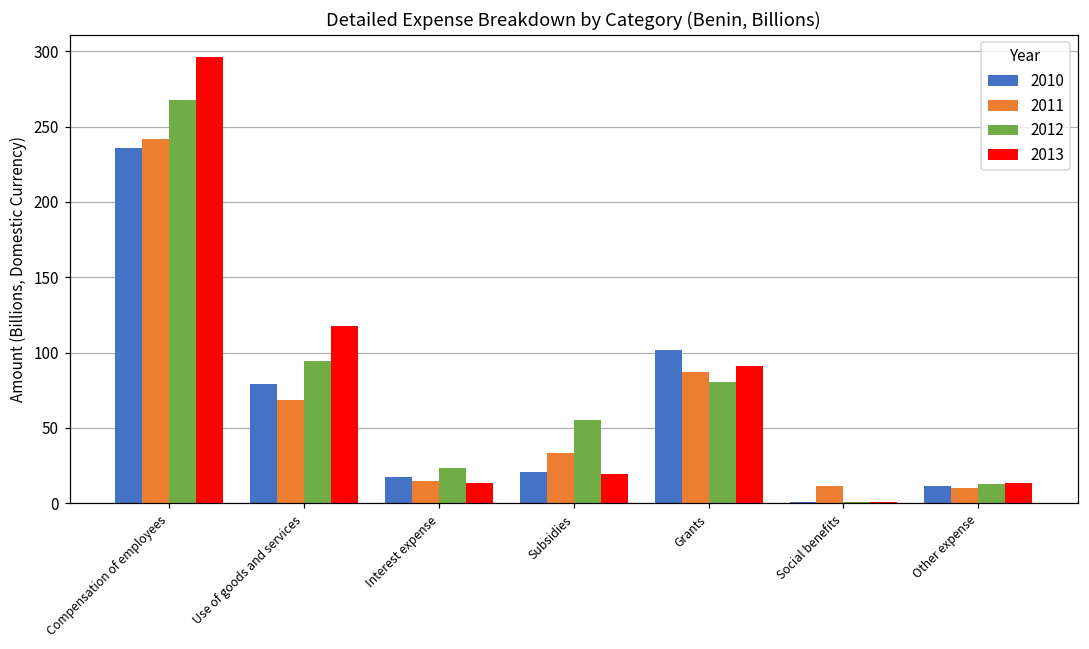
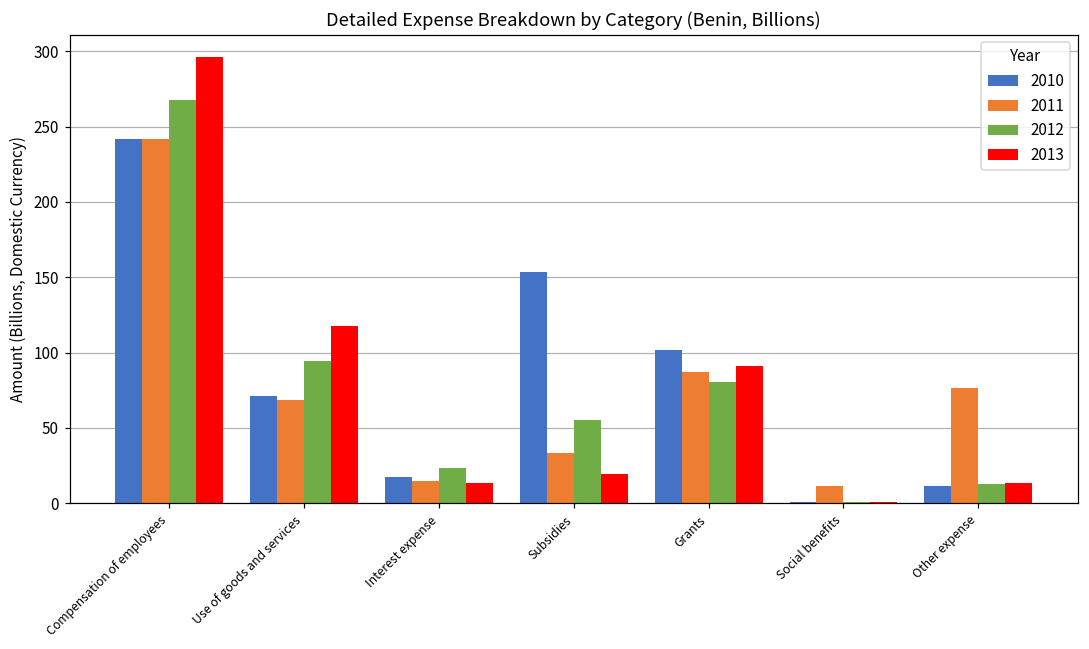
  {
    "2010": {
-     "Compensation of employees": 236,
-     "Use of goods and services": 79,
+     "Compensation of employees": 242,
+     "Use of goods and services": 71,
      "Interest expense": 18,
-     "Subsidies": 21,
+     "Subsidies": 153,
      "Grants": 102,
      "Other expense": 11
    },
    "2011": {
      "Compensation of employees": 242,
      "Use of goods and services": 69,
      "Interest expense": 15,
      "Subsidies": 34,
      "Grants": 87,
      "Social benefits": 12,
-     "Other expense": 10
+     "Other expense": 77
    },
    "2012": {
      "Compensation of employees": 268,
      "Use of goods and services": 94,
      "Interest expense": 23,
      "Subsidies": 55,
      "Grants": 81,
      "Other expense": 13
    },
    "2013": {
      "Compensation of employees": 296,
      "Use of goods and services": 117,
      "Interest expense": 13,
      "Subsidies": 20,
      "Grants": 91,
      "Other expense": 14
    }
  }
